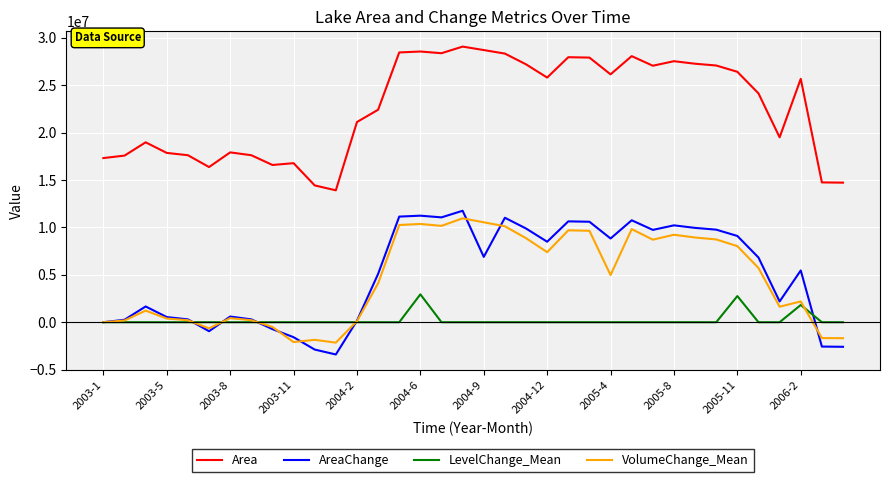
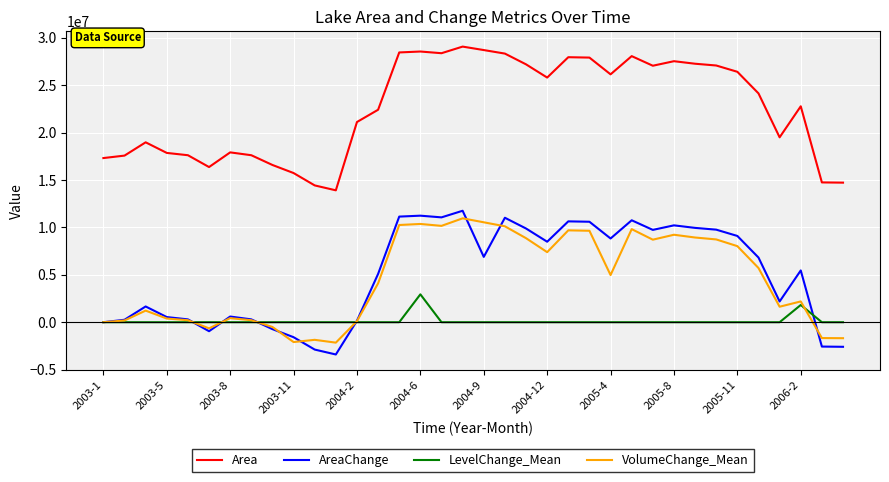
  {
    "Area": {
      "2003-1": 17000000,
      "2003-5": 18000000,
      "2003-8": 18000000,
-     "2003-11": 17000000,
+     "2003-11": 16000000,
      "2004-2": 21000000,
      "2004-6": 29000000,
      "2004-9": 29000000,
      "2004-12": 26000000,
      "2005-4": 26000000,
      "2005-8": 28000000,
      "2005-11": 26000000,
-     "2006-2": 26000000
+     "2006-2": 23000000
    },
    "AreaChange": {
      "2003-11": -2000000,
      "2004-6": 11000000,
      "2004-9": 7000000,
      "2004-12": 8000000,
      "2005-4": 9000000,
      "2005-8": 10000000,
      "2005-11": 9000000,
      "2006-2": 5000000
    },
    "LevelChange_Mean": {
      "2003-5": 0,
      "2003-8": 0,
      "2003-11": 0,
      "2004-6": 3000000,
      "2004-9": 0,
      "2004-12": 0,
      "2005-4": 0,
      "2005-8": 0,
-     "2005-11": 3000000,
+     "2005-11": 0,
      "2006-2": 2000000
    },
    "VolumeChange_Mean": {
      "2003-11": -2000000,
      "2004-6": 10000000,
      "2004-9": 11000000,
      "2004-12": 7000000,
      "2005-4": 5000000,
      "2005-8": 9000000,
      "2005-11": 8000000,
      "2006-2": 2000000
    }
  }
